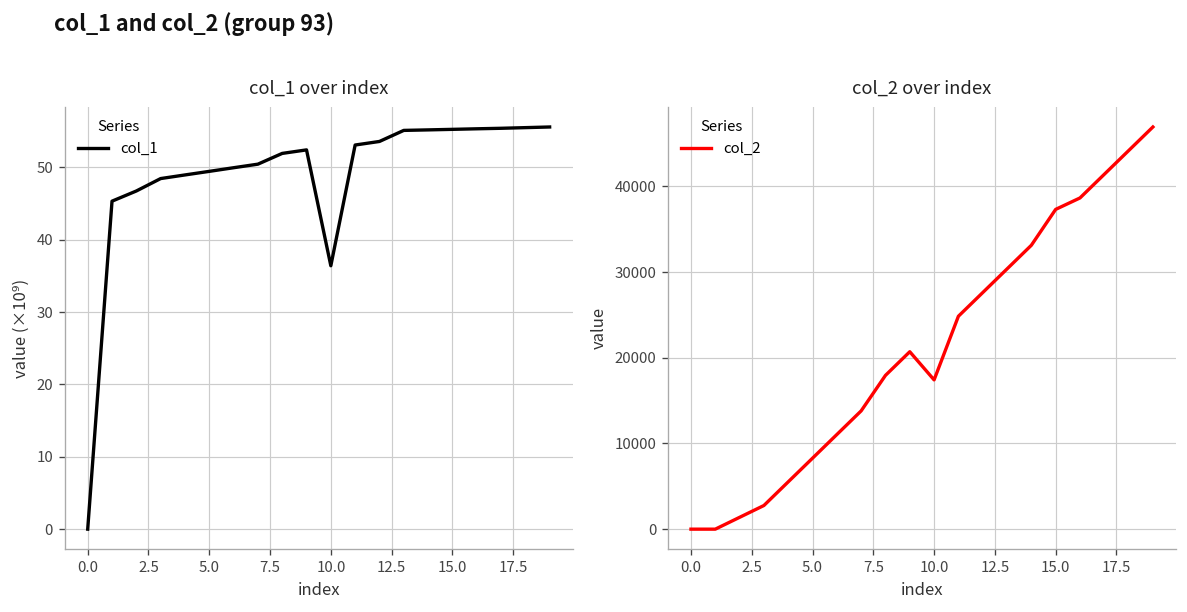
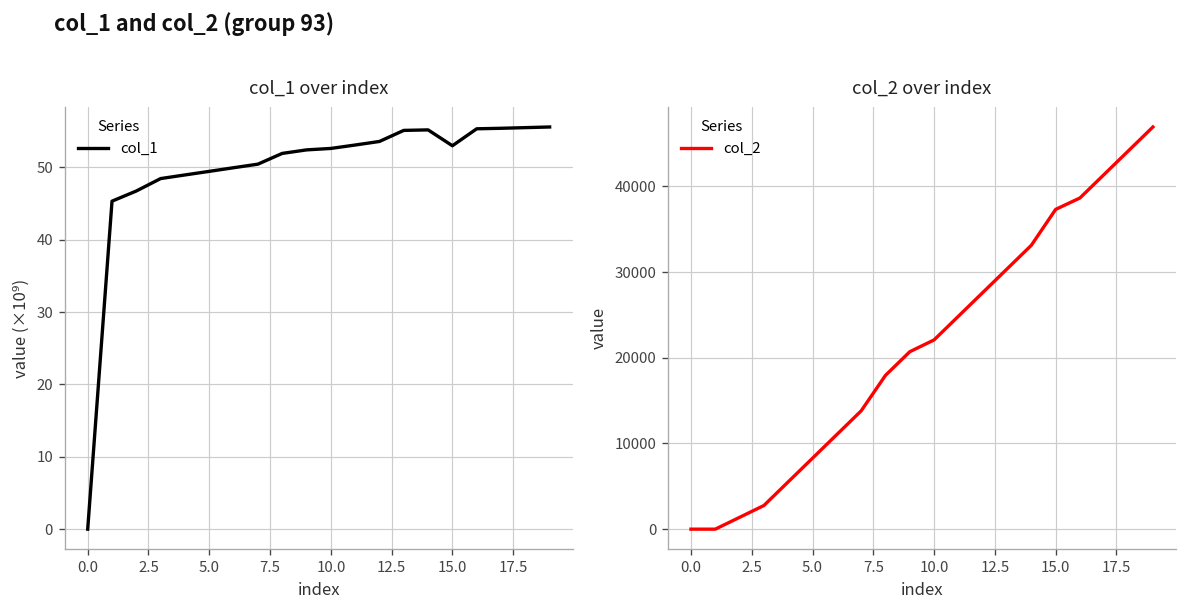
  {
    "col_1 over index": {
      "0.0": 0,
      "5.0": 49,
-     "10.0": 36,
-     "15.0": 55
+     "10.0": 53,
+     "15.0": 53
    },
    "col_2 over index": {
      "0.0": 0,
      "5.0": 8000,
-     "10.0": 17000,
+     "10.0": 22000,
      "15.0": 37000
    }
  }
